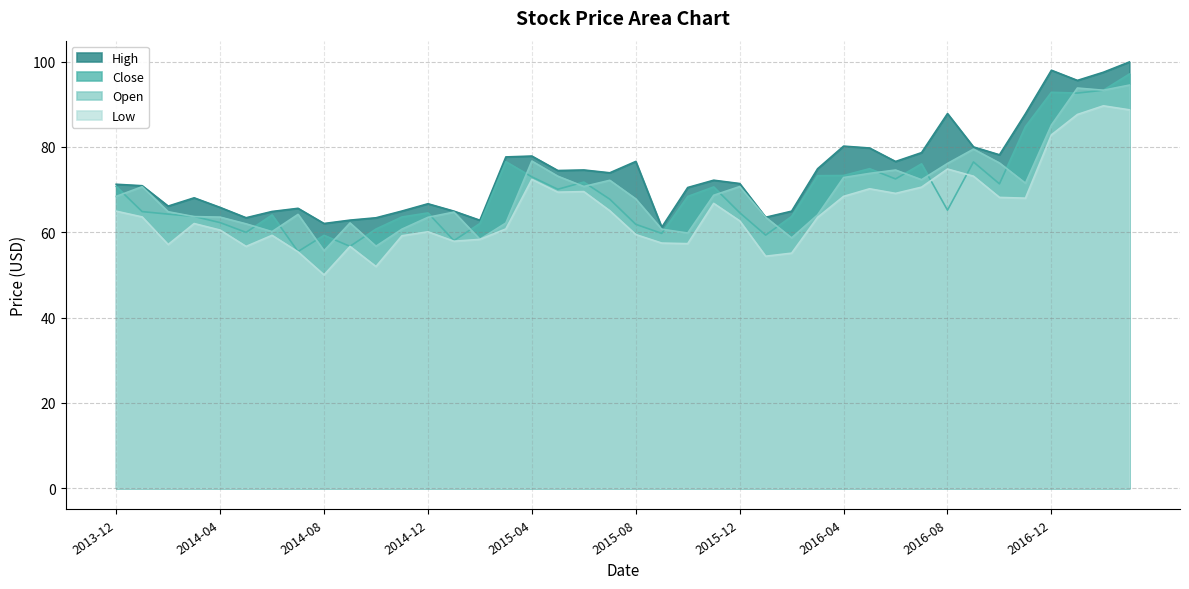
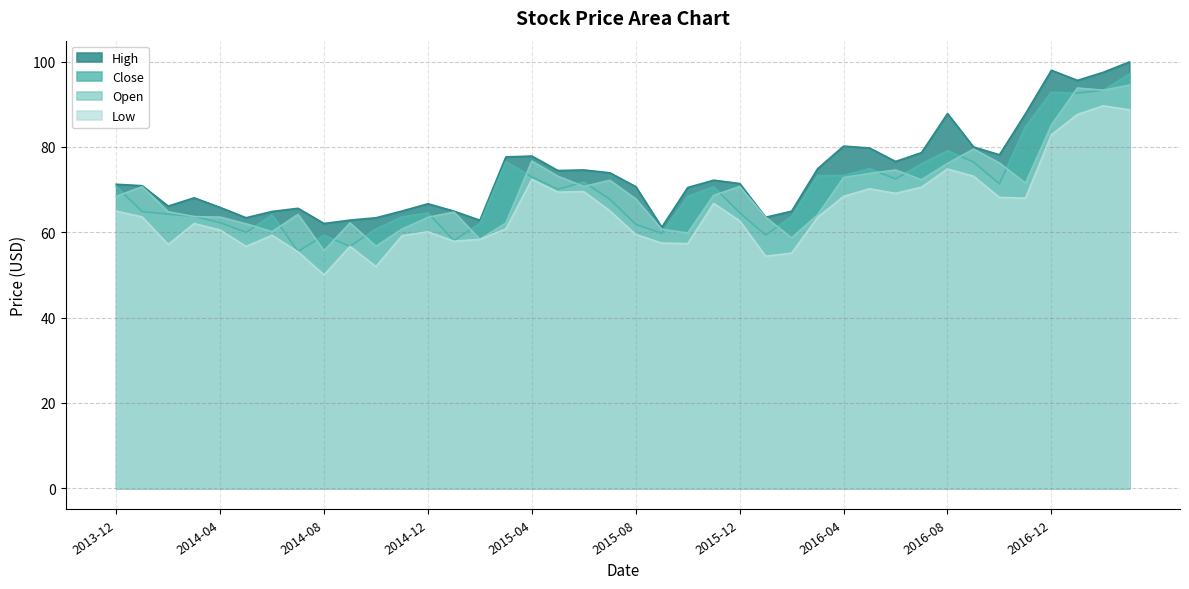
  {
    "High": {
      "2014-04": 66,
      "2014-08": 62,
      "2014-12": 67,
      "2015-04": 78,
-     "2015-08": 77,
+     "2015-08": 71,
      "2015-12": 71,
      "2016-04": 80,
      "2016-08": 88,
      "2016-12": 98
    },
    "Close": {
      "2014-04": 62,
      "2014-08": 59,
      "2014-12": 65,
      "2015-04": 73,
      "2015-08": 62,
      "2015-12": 65,
-     "2016-08": 65,
+     "2016-08": 79,
      "2016-12": 93
    }
  }
